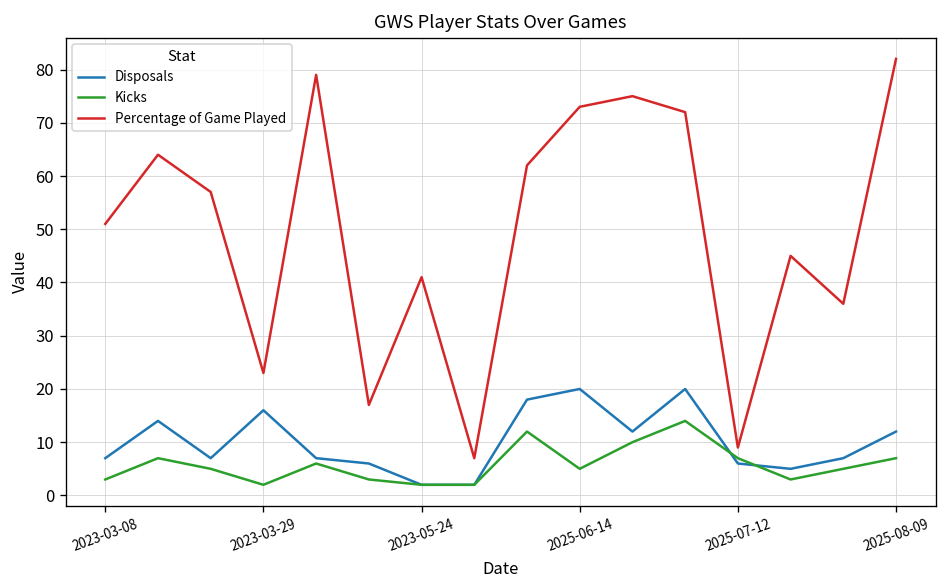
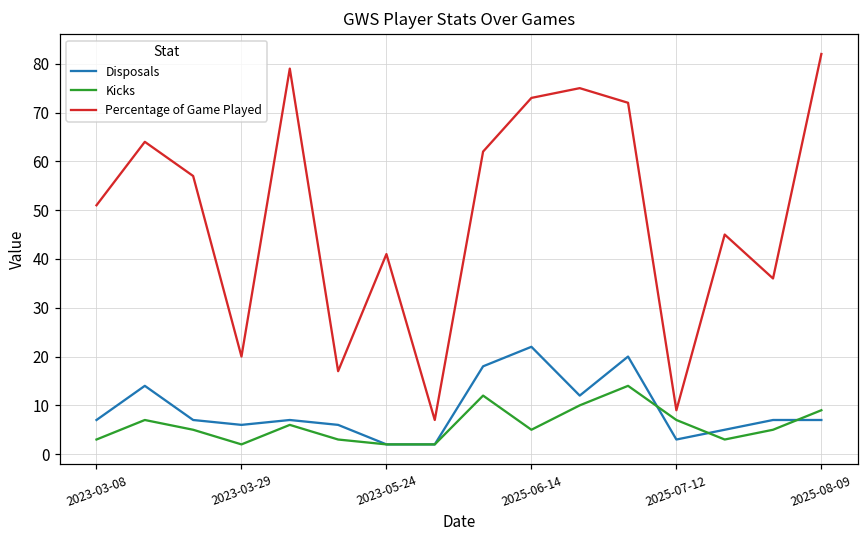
  {
    "Disposals": {
      "2023-03-08": 7,
-     "2023-03-29": 16,
-     "2025-06-14": 20,
-     "2025-07-12": 6,
-     "2025-08-09": 12
+     "2023-03-29": 6,
+     "2025-06-14": 22,
+     "2025-07-12": 3,
+     "2025-08-09": 7
    },
    "Kicks": {
      "2023-03-08": 3,
      "2023-03-29": 2,
      "2025-06-14": 5,
      "2025-07-12": 7,
-     "2025-08-09": 7
+     "2025-08-09": 9
    },
    "Percentage of Game Played": {
      "2023-03-08": 51,
-     "2023-03-29": 23,
+     "2023-03-29": 20,
      "2023-05-24": 41,
      "2025-06-14": 73,
      "2025-07-12": 9,
      "2025-08-09": 82
    }
  }
